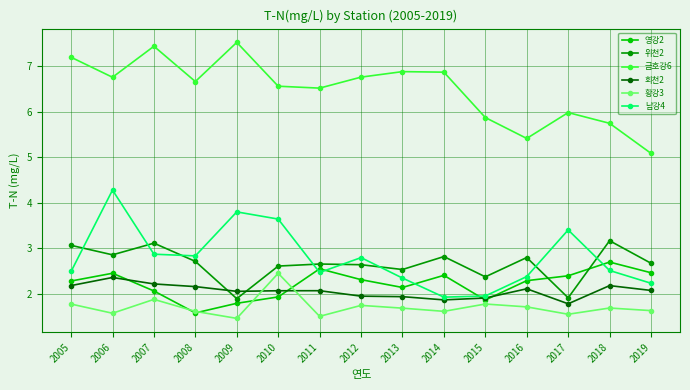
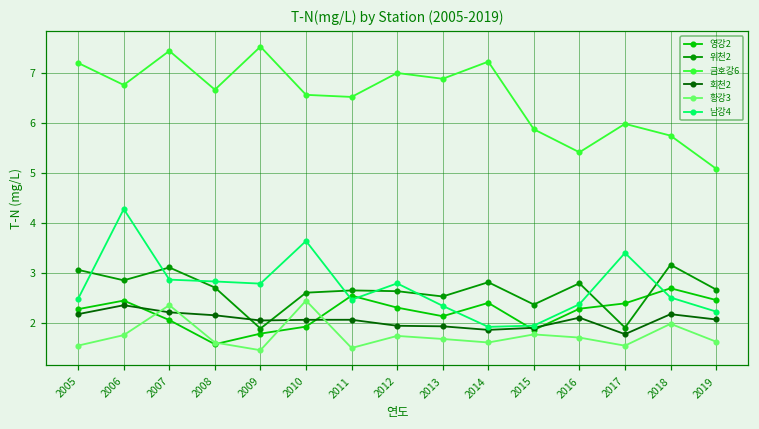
  {
    "금호강6": {
      "2005": 7.2,
      "2006": 6.8,
      "2007": 7.4,
      "2008": 6.7,
      "2009": 7.5,
      "2010": 6.6,
      "2011": 6.5,
-     "2012": 6.8,
+     "2012": 7.0,
      "2013": 6.9,
-     "2014": 6.9,
+     "2014": 7.2,
      "2015": 5.9,
      "2016": 5.4,
      "2017": 6.0,
      "2018": 5.7,
      "2019": 5.1
    },
    "황강3": {
-     "2005": 1.8,
-     "2006": 1.6,
-     "2007": 1.9,
+     "2005": 1.5,
+     "2006": 1.8,
+     "2007": 2.4,
      "2009": 1.5,
      "2010": 2.4,
      "2011": 1.5,
      "2012": 1.7,
      "2013": 1.7,
      "2014": 1.6,
      "2015": 1.8,
      "2016": 1.7,
      "2017": 1.5,
-     "2018": 1.7,
+     "2018": 2.0,
      "2019": 1.6
    },
    "남강4": {
      "2005": 2.5,
      "2006": 4.3,
      "2007": 2.9,
      "2008": 2.8,
-     "2009": 3.8,
+     "2009": 2.8,
      "2010": 3.6,
      "2011": 2.5,
      "2012": 2.8,
      "2013": 2.3,
      "2014": 1.9,
      "2016": 2.4,
      "2017": 3.4,
      "2018": 2.5,
      "2019": 2.2
    }
  }
